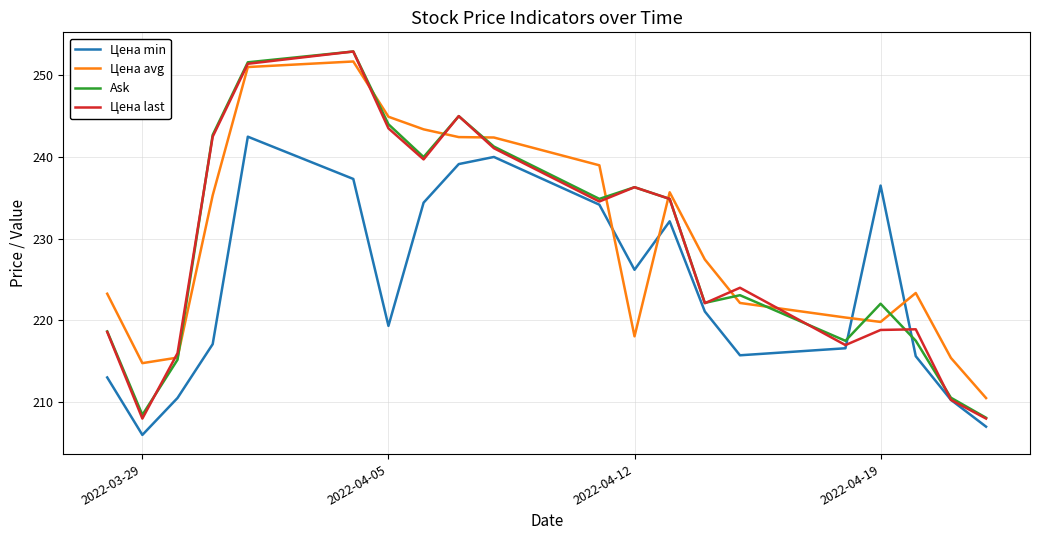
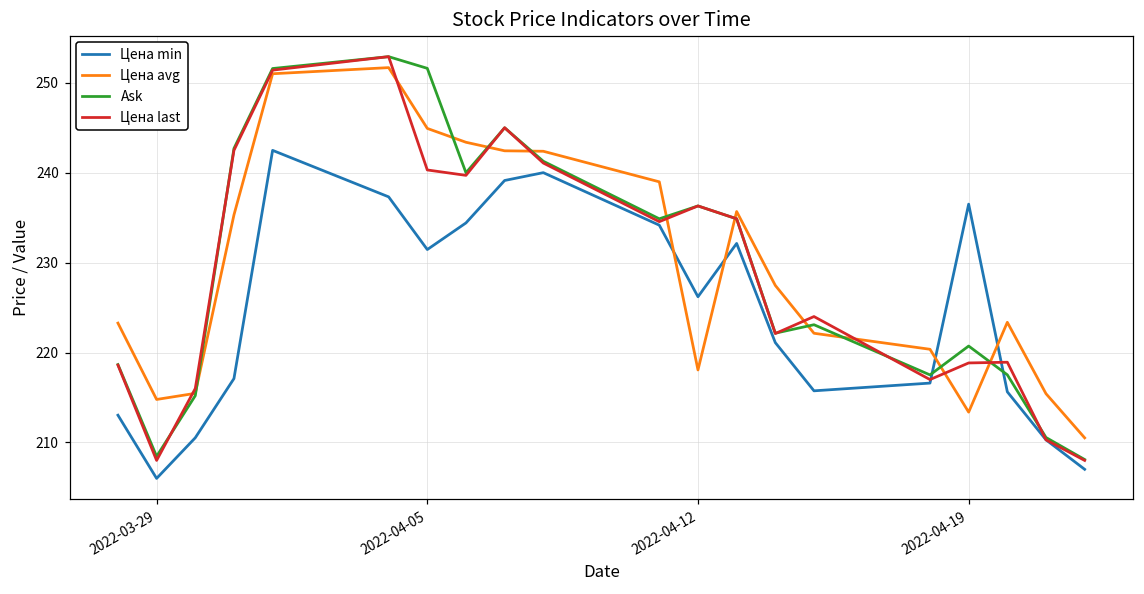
  {
    "Цена min": {
      "2022-03-29": 206,
-     "2022-04-05": 219,
+     "2022-04-05": 231,
      "2022-04-12": 226,
      "2022-04-19": 237
    },
    "Цена avg": {
      "2022-03-29": 215,
      "2022-04-05": 245,
      "2022-04-12": 218,
-     "2022-04-19": 220
+     "2022-04-19": 213
    },
    "Ask": {
      "2022-03-29": 208,
-     "2022-04-05": 244,
-     "2022-04-19": 222
+     "2022-04-05": 252,
+     "2022-04-19": 221
    },
    "Цена last": {
      "2022-03-29": 208,
-     "2022-04-05": 244,
+     "2022-04-05": 240,
      "2022-04-19": 219
    }
  }
